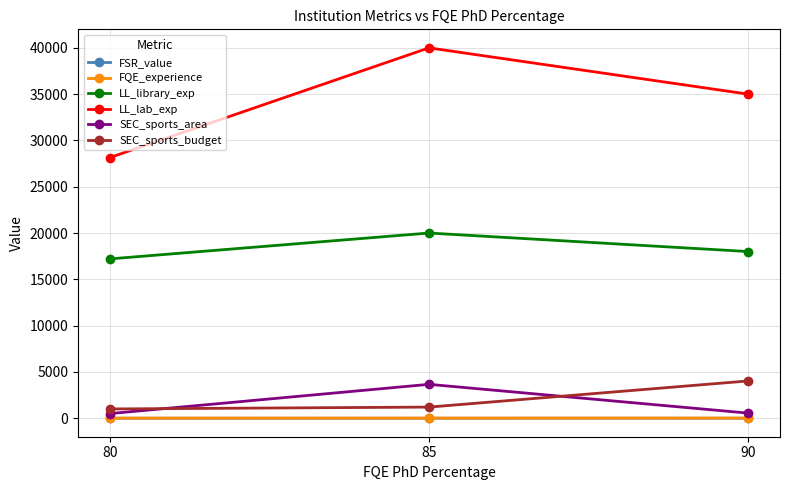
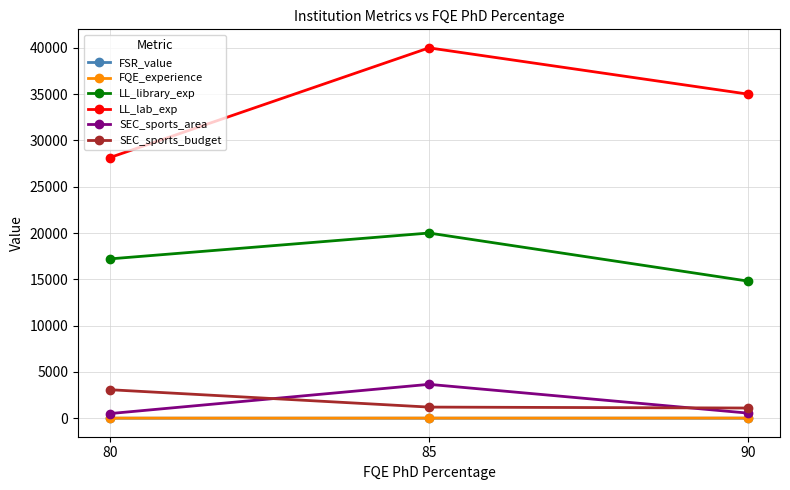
  {
    "FQE_experience": {
      "80": 0,
      "85": 0,
      "90": 0
    },
    "LL_library_exp": {
      "80": 17000,
      "85": 20000,
-     "90": 18000
+     "90": 15000
    },
    "LL_lab_exp": {
      "80": 28000,
      "85": 40000,
      "90": 35000
    },
    "SEC_sports_area": {
      "80": 1000,
      "85": 4000,
      "90": 1000
    },
    "SEC_sports_budget": {
-     "80": 1000,
+     "80": 3000,
      "85": 1000,
-     "90": 4000
+     "90": 1000
    }
  }
